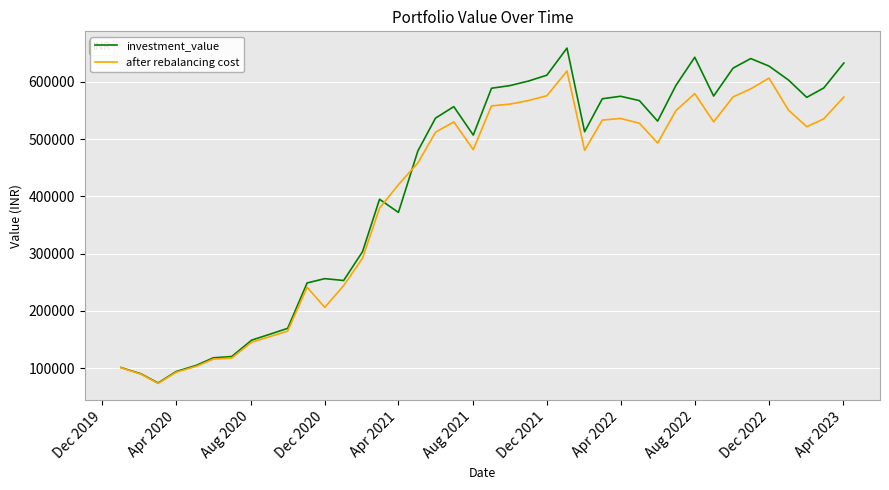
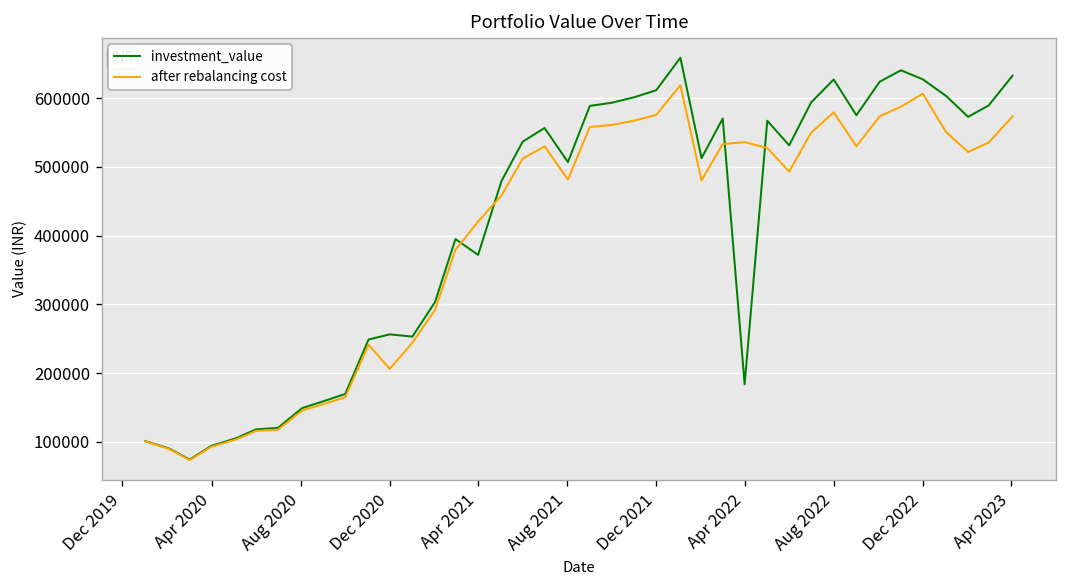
  {
    "investment_value": {
      "Dec 2020": 260000,
      "Apr 2021": 370000,
      "Dec 2021": 610000,
-     "Apr 2022": 570000,
-     "Aug 2022": 640000,
+     "Apr 2022": 180000,
+     "Aug 2022": 630000,
      "Dec 2022": 630000
    },
    "after rebalancing cost": {
      "Dec 2020": 210000,
      "Apr 2021": 420000,
      "Dec 2021": 580000,
      "Apr 2022": 540000,
      "Aug 2022": 580000,
      "Dec 2022": 610000
    }
  }
